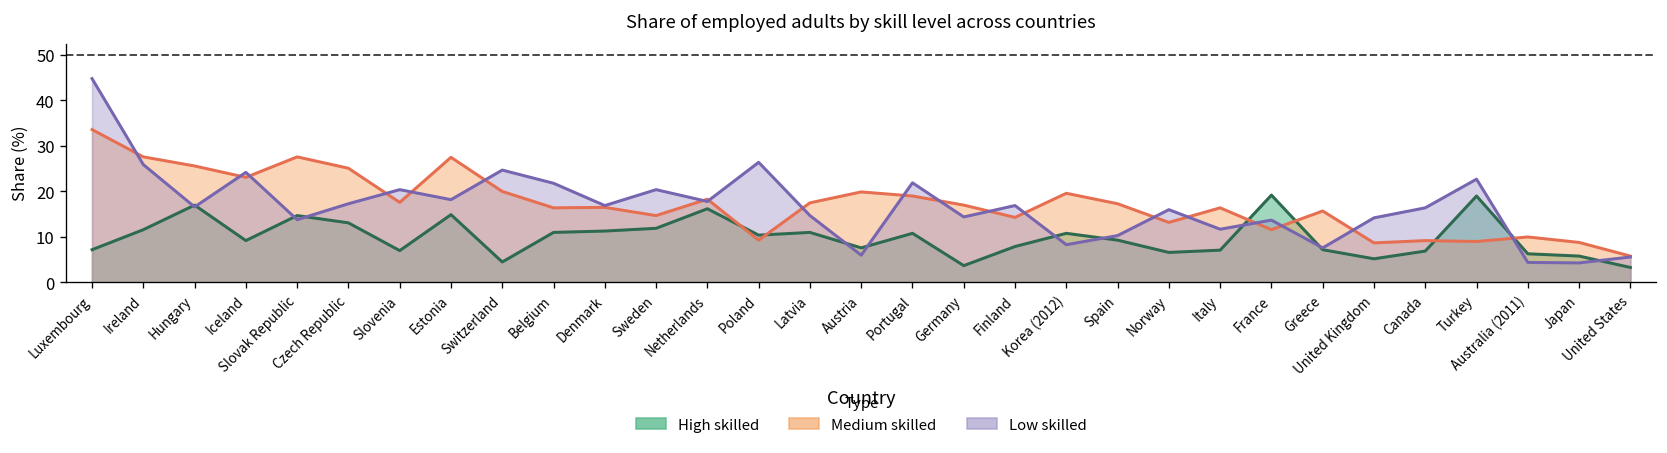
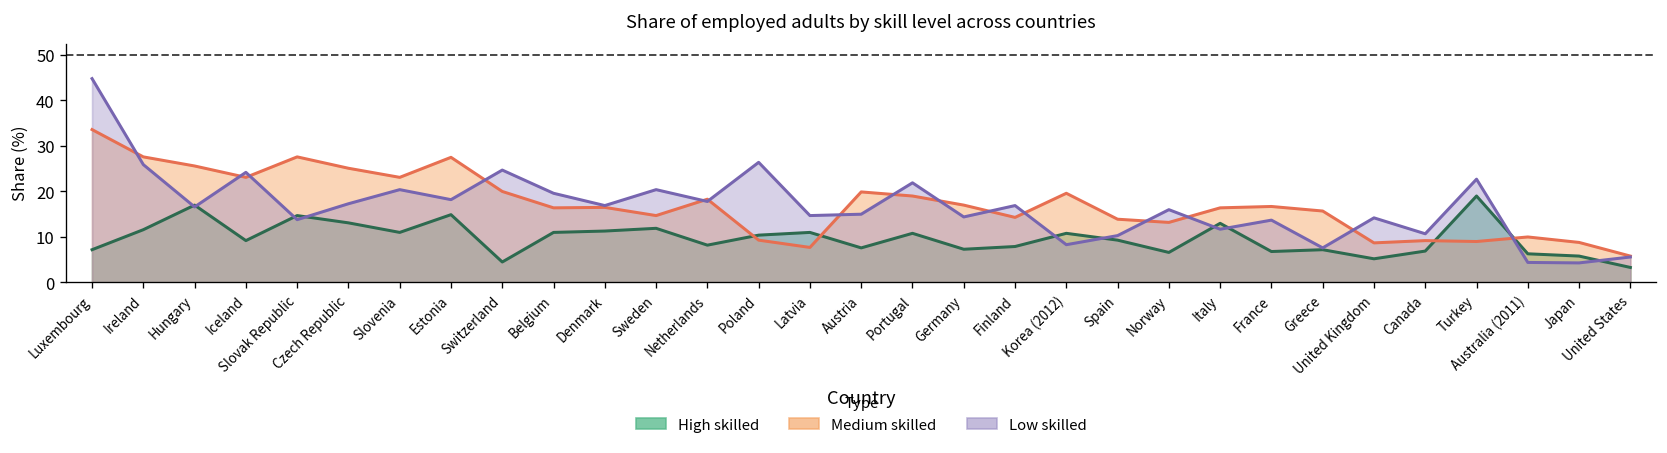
  {
    "High skilled": {
      "Luxembourg": 7,
      "Ireland": 12,
      "Iceland": 9,
      "Slovak Republic": 15,
      "Czech Republic": 13,
-     "Slovenia": 7,
+     "Slovenia": 11,
      "Estonia": 15,
      "Switzerland": 5,
      "Belgium": 11,
      "Denmark": 11,
      "Sweden": 12,
-     "Netherlands": 16,
+     "Netherlands": 8,
      "Poland": 10,
      "Latvia": 11,
      "Austria": 8,
      "Portugal": 11,
-     "Germany": 4,
+     "Germany": 7,
      "Finland": 8,
      "Korea (2012)": 11,
      "Spain": 9,
      "Norway": 7,
-     "Italy": 7,
-     "France": 19,
+     "Italy": 13,
+     "France": 7,
      "United Kingdom": 5,
      "Canada": 7,
      "Turkey": 19,
      "Australia (2011)": 6,
      "Japan": 6,
      "United States": 3
    },
    "Medium skilled": {
      "Luxembourg": 34,
      "Ireland": 28,
      "Hungary": 26,
      "Iceland": 23,
      "Slovak Republic": 28,
      "Czech Republic": 25,
-     "Slovenia": 18,
+     "Slovenia": 23,
      "Estonia": 28,
      "Switzerland": 20,
      "Belgium": 16,
      "Sweden": 15,
      "Poland": 9,
-     "Latvia": 18,
+     "Latvia": 8,
      "Austria": 20,
      "Portugal": 19,
      "Germany": 17,
      "Finland": 14,
      "Korea (2012)": 20,
-     "Spain": 17,
+     "Spain": 14,
      "Norway": 13,
      "Italy": 16,
-     "France": 12,
+     "France": 17,
      "Greece": 16,
      "United Kingdom": 9,
      "Canada": 9,
      "Turkey": 9,
      "Australia (2011)": 10,
      "Japan": 9
    },
    "Low skilled": {
      "Luxembourg": 45,
      "Ireland": 26,
      "Iceland": 24,
      "Slovak Republic": 14,
      "Czech Republic": 17,
      "Slovenia": 20,
      "Estonia": 18,
      "Switzerland": 25,
-     "Belgium": 22,
+     "Belgium": 20,
      "Sweden": 20,
      "Poland": 26,
      "Latvia": 15,
-     "Austria": 6,
+     "Austria": 15,
      "Portugal": 22,
      "Germany": 14,
      "Finland": 17,
      "Korea (2012)": 8,
      "Spain": 10,
      "Norway": 16,
      "Italy": 12,
      "France": 14,
      "United Kingdom": 14,
-     "Canada": 16,
+     "Canada": 11,
      "Turkey": 23,
      "Australia (2011)": 4,
      "Japan": 4
    }
  }
